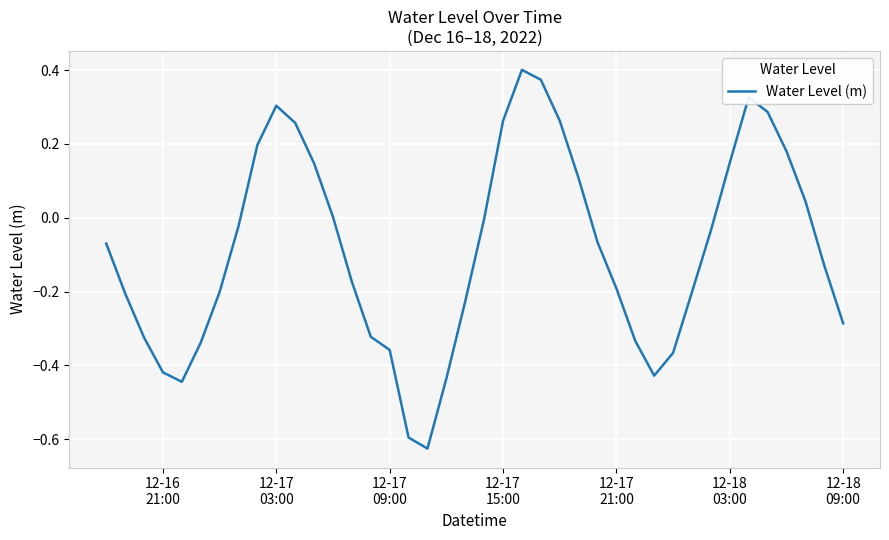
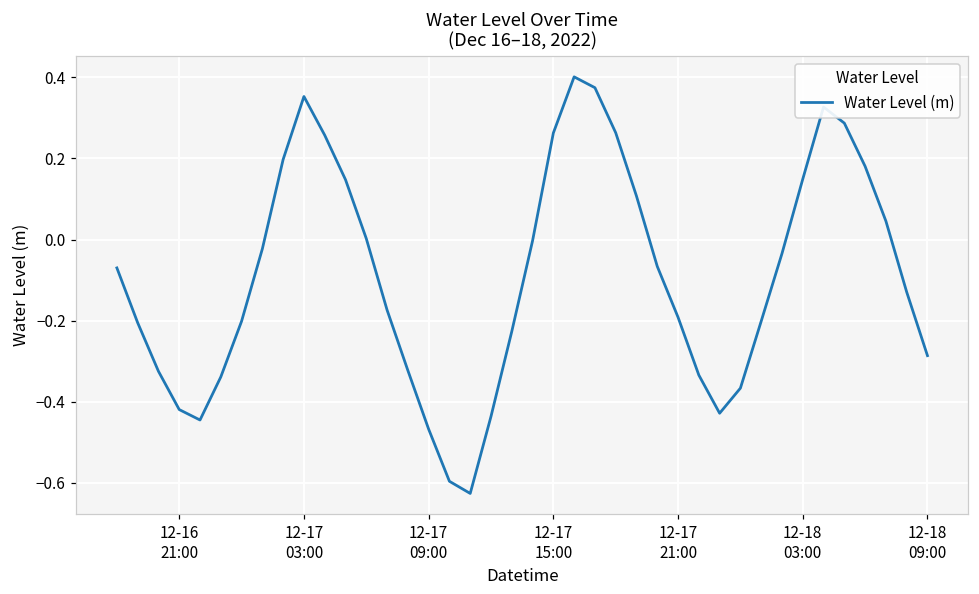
  {
    "12-16 21:00": -0.42,
-   "12-17 03:00": 0.30,
-   "12-17 09:00": -0.36,
+   "12-17 03:00": 0.35,
+   "12-17 09:00": -0.47,
    "12-17 15:00": 0.26,
    "12-17 21:00": -0.19,
    "12-18 03:00": 0.15,
    "12-18 09:00": -0.29
  }
